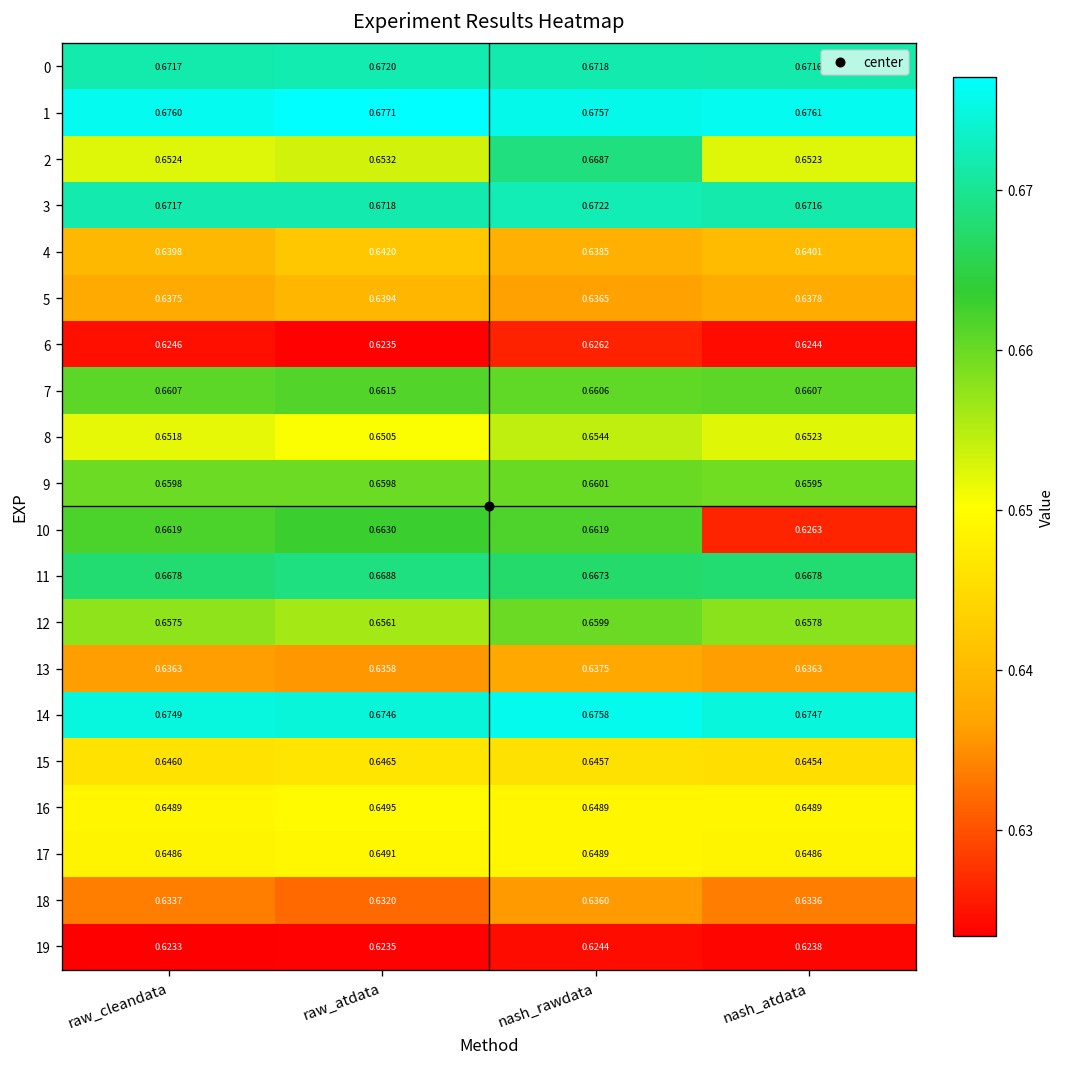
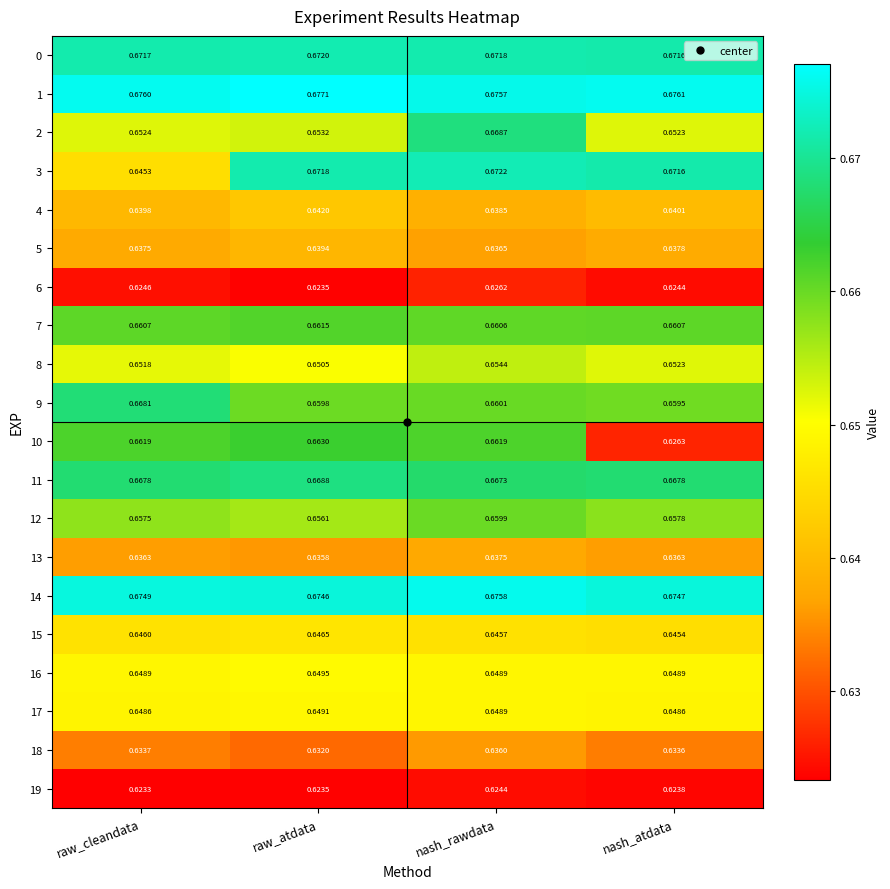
  {
    "0": {
      "raw_cleandata": 0.6717,
      "raw_atdata": 0.6720,
      "nash_rawdata": 0.6718
    },
    "1": {
      "raw_cleandata": 0.6760,
      "raw_atdata": 0.6771,
      "nash_rawdata": 0.6757,
      "nash_atdata": 0.6761
    },
    "2": {
      "raw_cleandata": 0.6524,
      "raw_atdata": 0.6532,
      "nash_rawdata": 0.6687,
      "nash_atdata": 0.6523
    },
    "3": {
-     "raw_cleandata": 0.6717,
+     "raw_cleandata": 0.6453,
      "raw_atdata": 0.6718,
      "nash_rawdata": 0.6722,
      "nash_atdata": 0.6716
    },
    "4": {
      "raw_cleandata": 0.6398,
      "raw_atdata": 0.6420,
      "nash_rawdata": 0.6385,
      "nash_atdata": 0.6401
    },
    "5": {
      "raw_cleandata": 0.6375,
      "raw_atdata": 0.6394,
      "nash_rawdata": 0.6365,
      "nash_atdata": 0.6378
    },
    "6": {
      "raw_cleandata": 0.6246,
      "raw_atdata": 0.6235,
      "nash_rawdata": 0.6262,
      "nash_atdata": 0.6244
    },
    "7": {
      "raw_cleandata": 0.6607,
      "raw_atdata": 0.6615,
      "nash_rawdata": 0.6606,
      "nash_atdata": 0.6607
    },
    "8": {
      "raw_cleandata": 0.6518,
      "raw_atdata": 0.6505,
      "nash_rawdata": 0.6544,
      "nash_atdata": 0.6523
    },
    "9": {
-     "raw_cleandata": 0.6598,
+     "raw_cleandata": 0.6681,
      "raw_atdata": 0.6598,
      "nash_rawdata": 0.6601,
      "nash_atdata": 0.6595
    },
    "10": {
      "raw_cleandata": 0.6619,
      "raw_atdata": 0.6630,
      "nash_rawdata": 0.6619,
      "nash_atdata": 0.6263
    },
    "11": {
      "raw_cleandata": 0.6678,
      "raw_atdata": 0.6688,
      "nash_rawdata": 0.6673,
      "nash_atdata": 0.6678
    },
    "12": {
      "raw_cleandata": 0.6575,
      "raw_atdata": 0.6561,
      "nash_rawdata": 0.6599,
      "nash_atdata": 0.6578
    },
    "13": {
      "raw_cleandata": 0.6363,
      "raw_atdata": 0.6358,
      "nash_rawdata": 0.6375,
      "nash_atdata": 0.6363
    },
    "14": {
      "raw_cleandata": 0.6749,
      "raw_atdata": 0.6746,
      "nash_rawdata": 0.6758,
      "nash_atdata": 0.6747
    },
    "15": {
      "raw_cleandata": 0.6460,
      "raw_atdata": 0.6465,
      "nash_rawdata": 0.6457,
      "nash_atdata": 0.6454
    },
    "16": {
      "raw_cleandata": 0.6489,
      "raw_atdata": 0.6495,
      "nash_rawdata": 0.6489,
      "nash_atdata": 0.6489
    },
    "17": {
      "raw_cleandata": 0.6486,
      "raw_atdata": 0.6491,
      "nash_rawdata": 0.6489,
      "nash_atdata": 0.6486
    },
    "18": {
      "raw_cleandata": 0.6337,
      "raw_atdata": 0.6320,
      "nash_rawdata": 0.6360,
      "nash_atdata": 0.6336
    },
    "19": {
      "raw_cleandata": 0.6233,
      "raw_atdata": 0.6235,
      "nash_rawdata": 0.6244,
      "nash_atdata": 0.6238
    }
  }
